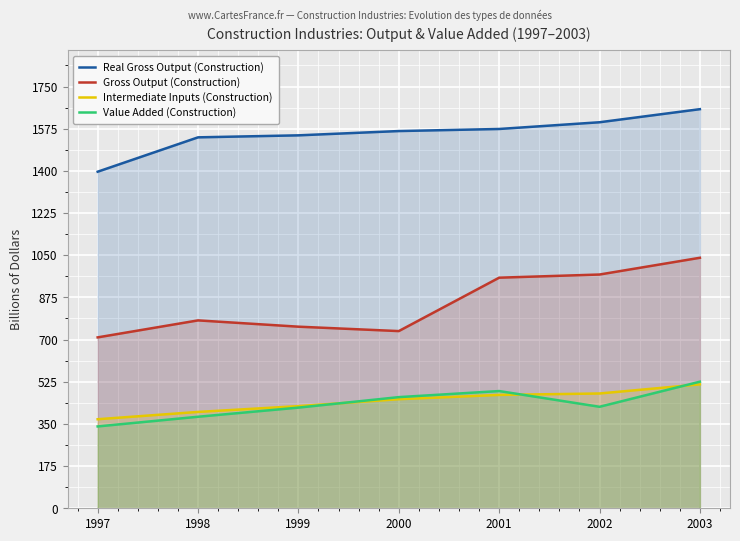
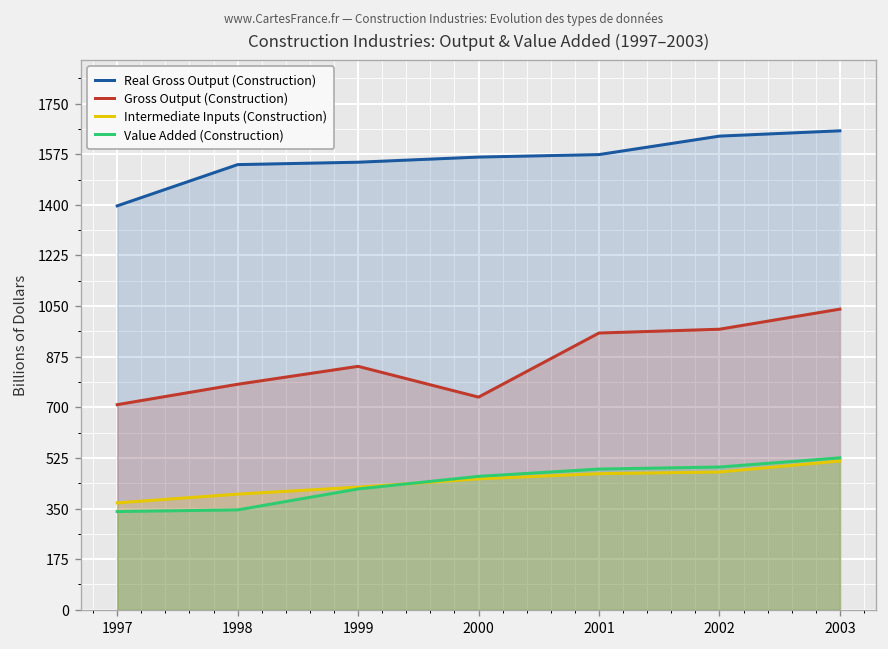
  {
    "Real Gross Output (Construction)": {
      "1997": 1400,
      "1998": 1540,
      "1999": 1550,
      "2000": 1570,
      "2001": 1570,
-     "2002": 1600,
+     "2002": 1640,
      "2003": 1660
    },
    "Gross Output (Construction)": {
      "1997": 710,
      "1998": 780,
-     "1999": 750,
+     "1999": 840,
      "2000": 740,
      "2001": 960,
      "2002": 970,
      "2003": 1040
    },
    "Intermediate Inputs (Construction)": {
      "1997": 370,
      "1998": 400,
      "2001": 470,
      "2002": 480,
      "2003": 510
    },
    "Value Added (Construction)": {
      "1997": 340,
-     "1998": 380,
+     "1998": 350,
      "2001": 490,
-     "2002": 420,
+     "2002": 490,
      "2003": 530
    }
  }
